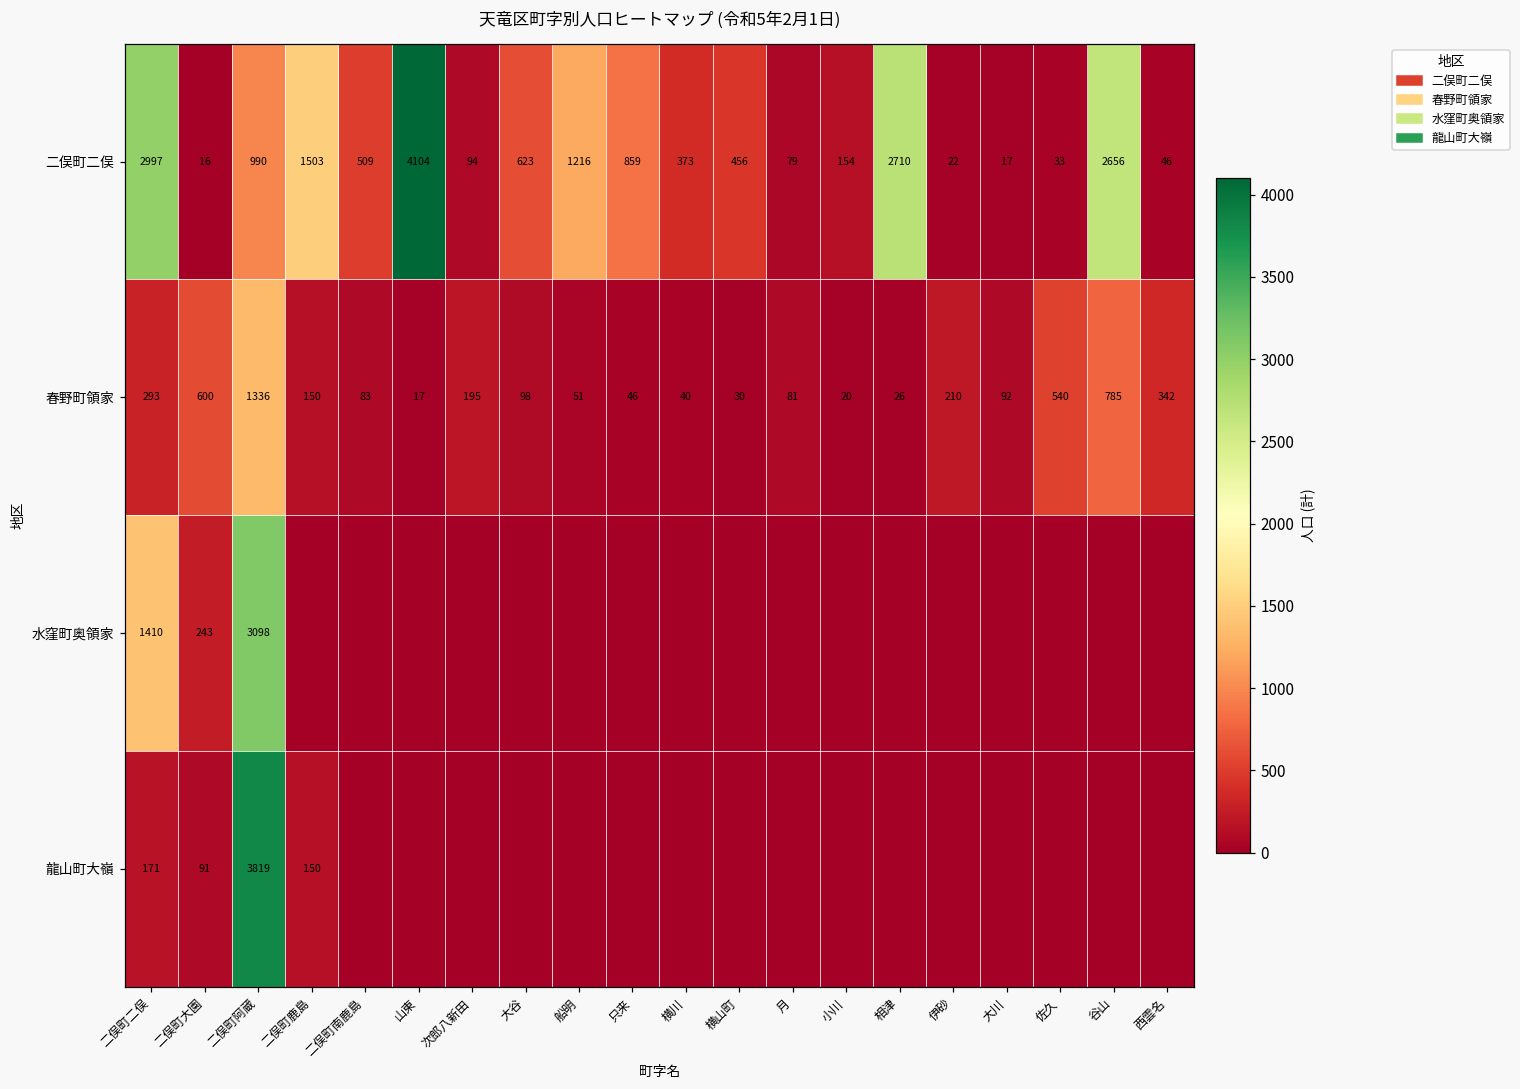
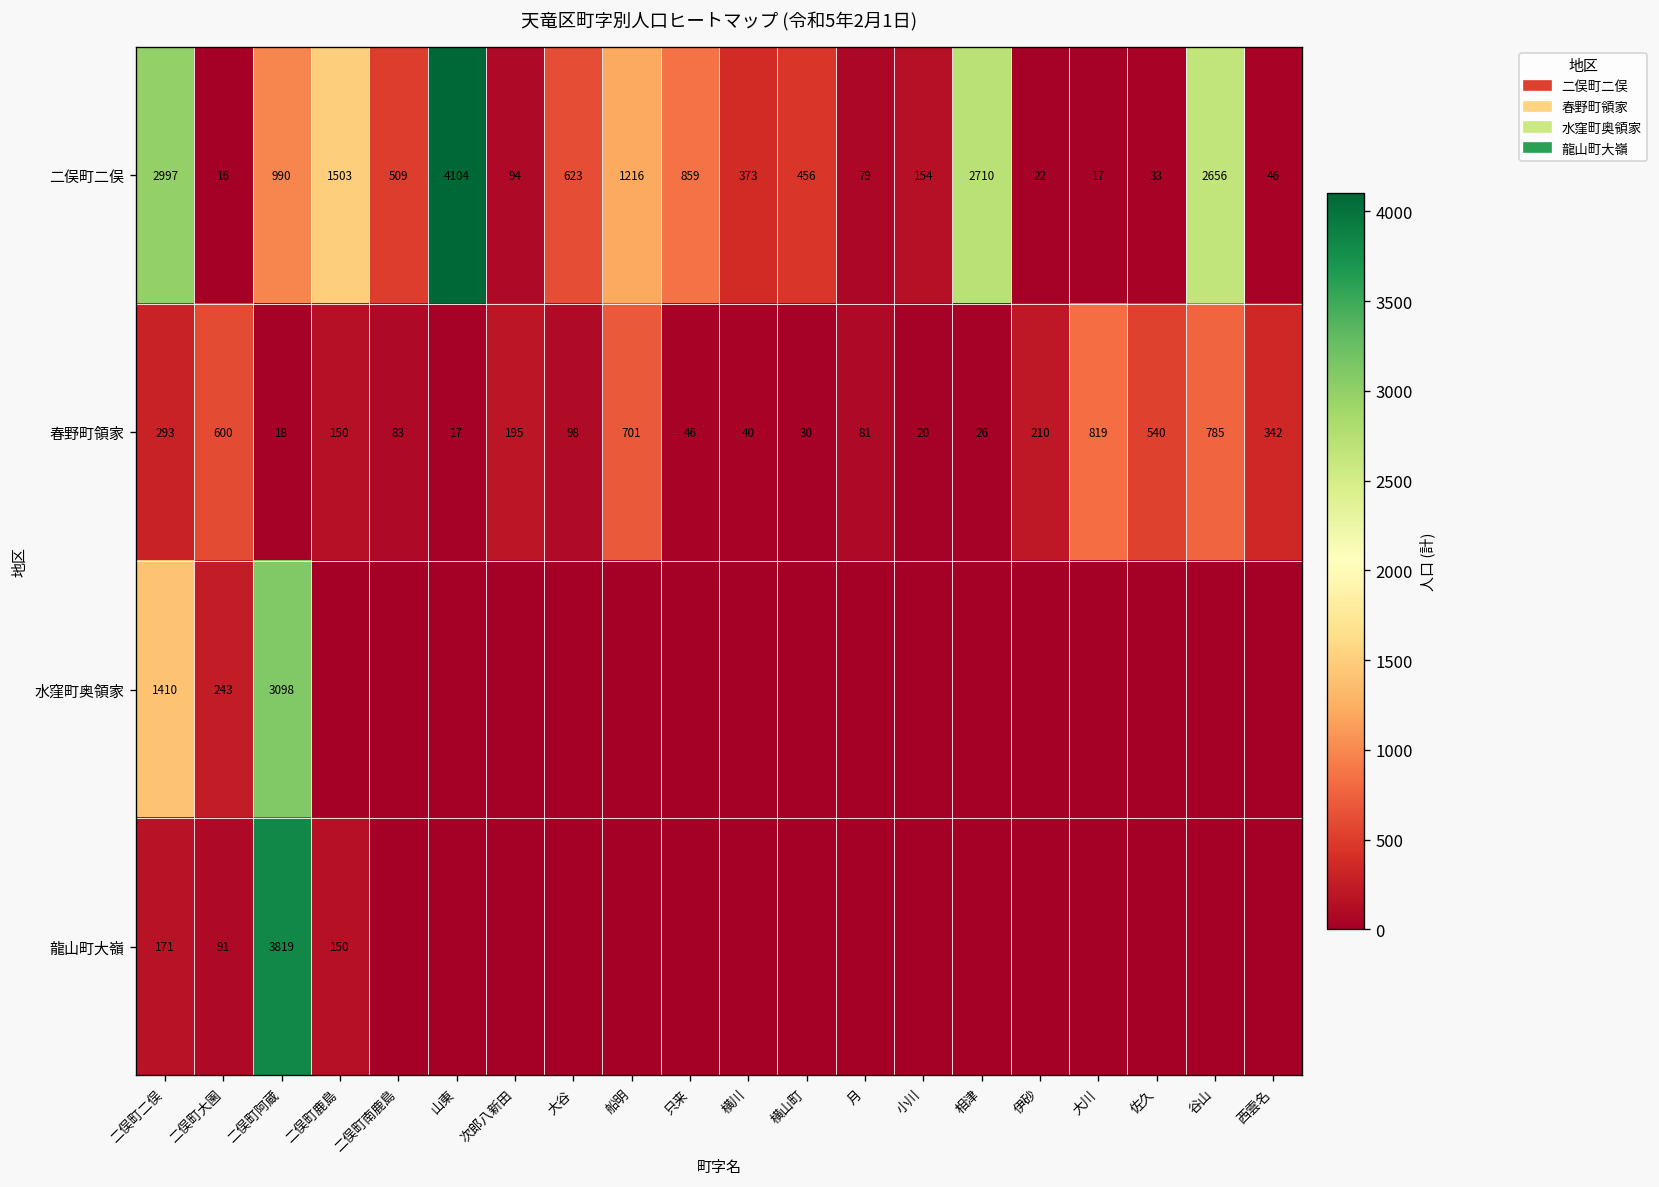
  {
    "二俣町二俣": {
      "二俣町二俣": 2997,
      "二俣町大園": 16,
      "二俣町阿蔵": 990,
      "二俣町鹿島": 1503,
      "二俣町南鹿島": 509,
      "山東": 4104,
      "次郎八新田": 94,
      "大谷": 623,
      "船明": 1216,
      "只来": 859,
      "横川": 373,
      "横山町": 456,
      "月": 79,
      "小川": 154,
      "相津": 2710,
      "伊砂": 22,
      "大川": 17,
      "佐久": 33,
      "谷山": 2656,
      "西雲名": 46
    },
    "春野町領家": {
      "二俣町二俣": 293,
      "二俣町大園": 600,
-     "二俣町阿蔵": 1336,
+     "二俣町阿蔵": 18,
      "二俣町鹿島": 150,
      "二俣町南鹿島": 83,
      "山東": 17,
      "次郎八新田": 195,
      "大谷": 98,
-     "船明": 51,
+     "船明": 701,
      "只来": 46,
      "横川": 40,
      "横山町": 30,
      "月": 81,
      "小川": 20,
      "相津": 26,
      "伊砂": 210,
-     "大川": 92,
+     "大川": 819,
      "佐久": 540,
      "谷山": 785,
      "西雲名": 342
    },
    "水窪町奥領家": {
      "二俣町二俣": 1410,
      "二俣町大園": 243,
      "二俣町阿蔵": 3098
    },
    "龍山町大嶺": {
      "二俣町二俣": 171,
      "二俣町大園": 91,
      "二俣町阿蔵": 3819,
      "二俣町鹿島": 150
    }
  }
